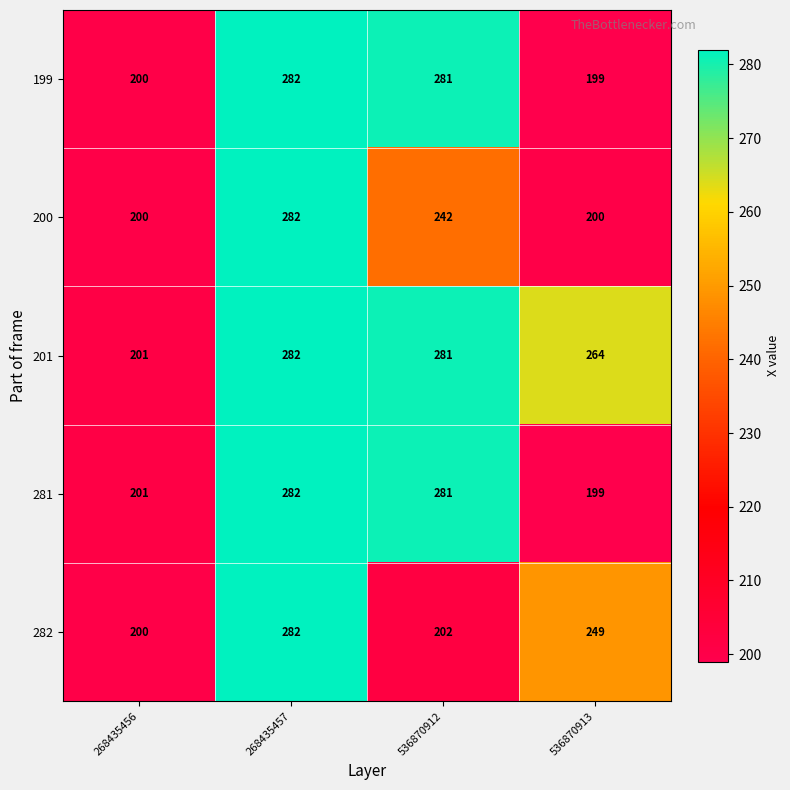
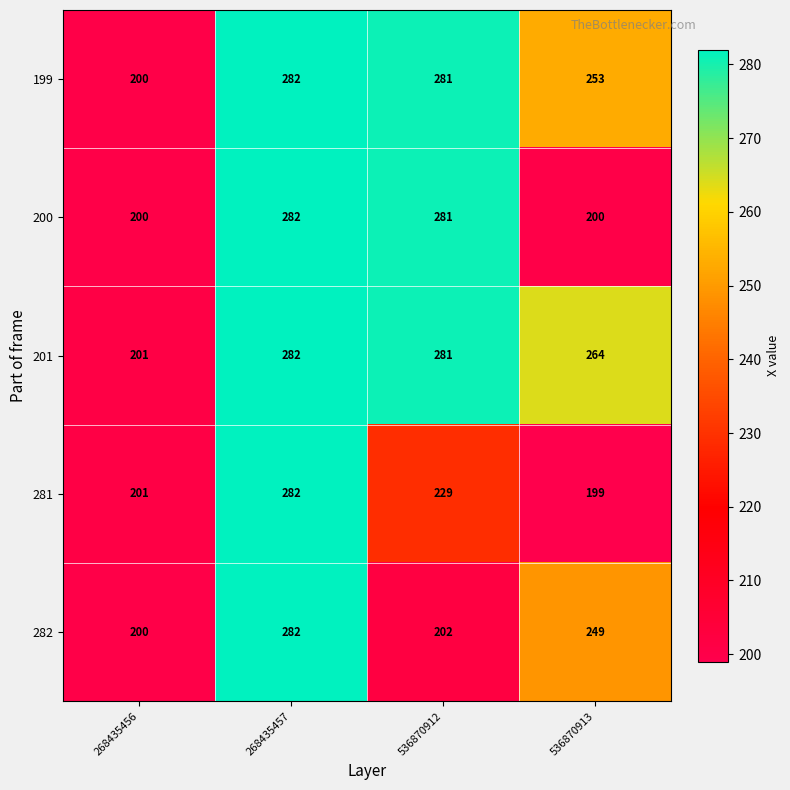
  {
    "199": {
      "268435456": 200,
      "268435457": 282,
      "536870912": 281,
-     "536870913": 199
+     "536870913": 253
    },
    "200": {
      "268435456": 200,
      "268435457": 282,
-     "536870912": 242,
+     "536870912": 281,
      "536870913": 200
    },
    "201": {
      "268435456": 201,
      "268435457": 282,
      "536870912": 281,
      "536870913": 264
    },
    "281": {
      "268435456": 201,
      "268435457": 282,
-     "536870912": 281,
+     "536870912": 229,
      "536870913": 199
    },
    "282": {
      "268435456": 200,
      "268435457": 282,
      "536870912": 202,
      "536870913": 249
    }
  }
